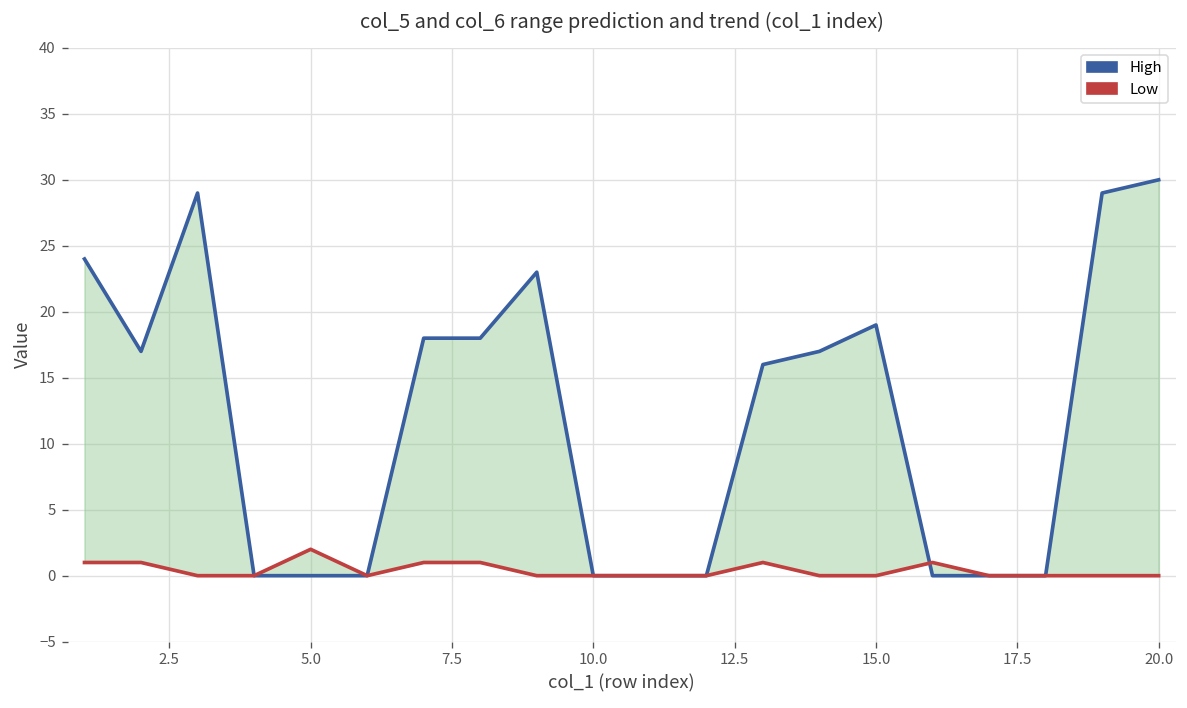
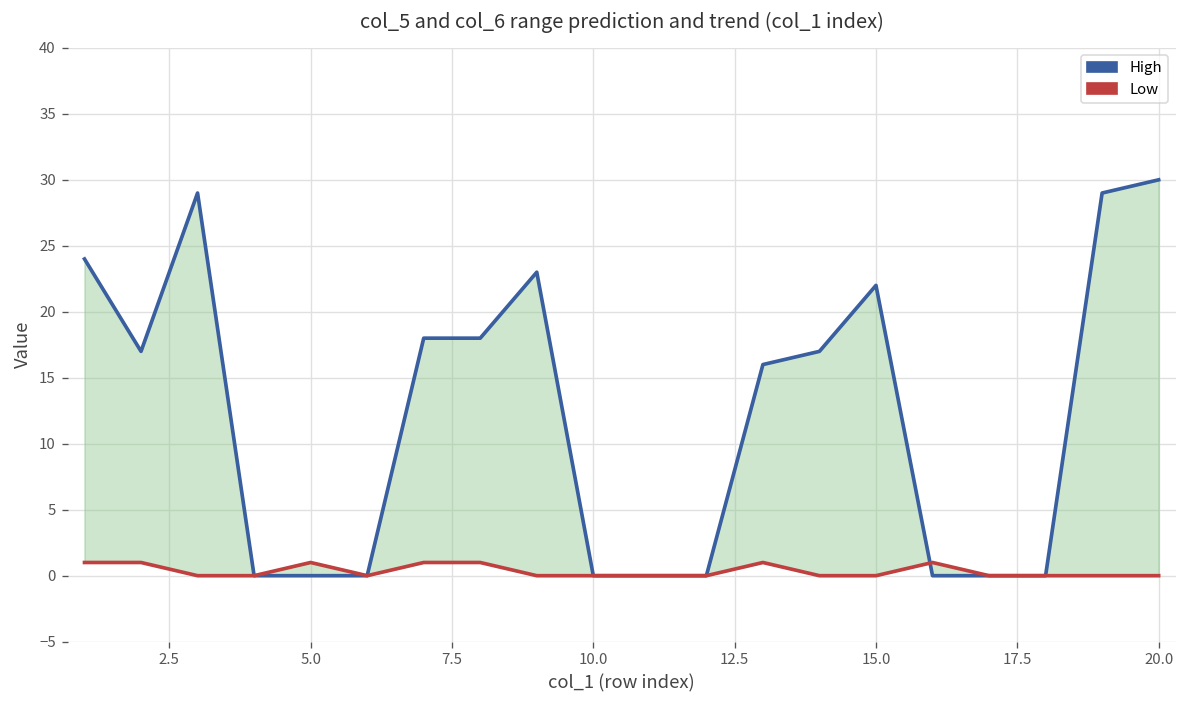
  {
    "High": {
      "5.0": 0,
-     "15.0": 19
+     "15.0": 22
    },
    "Low": {
-     "5.0": 2,
+     "5.0": 1,
      "15.0": 0,
      "20.0": 0
    }
  }
